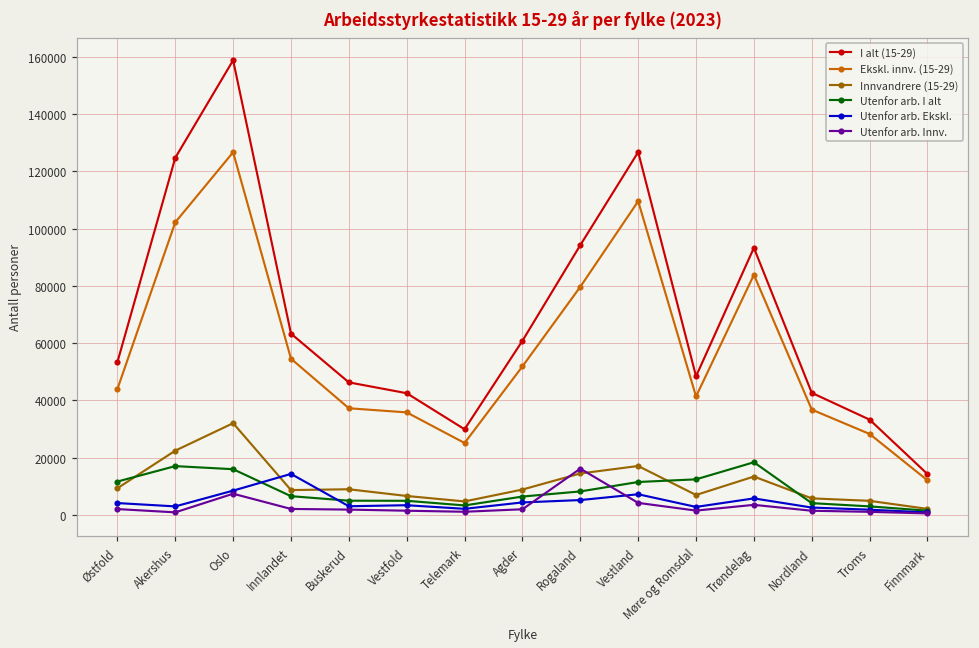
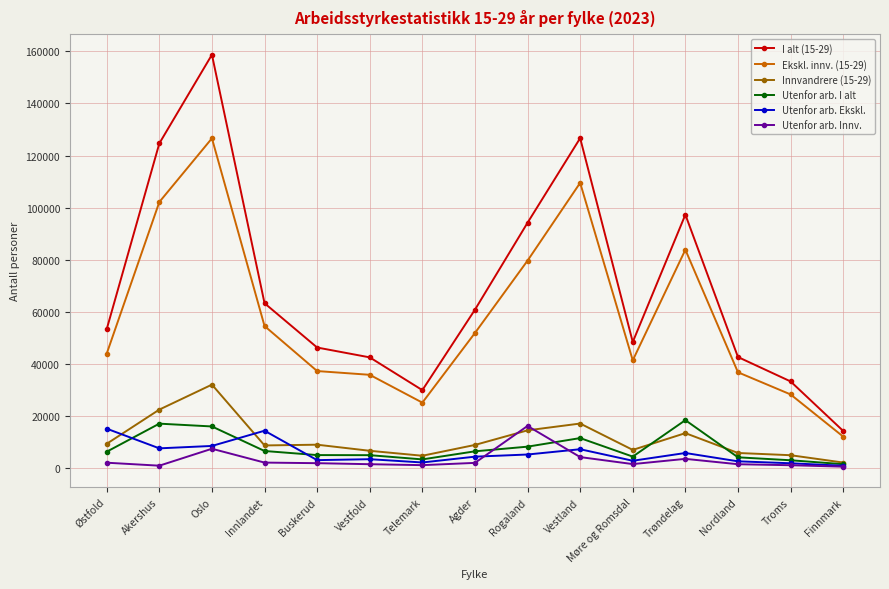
  {
    "I alt (15-29)": {
      "Østfold": 53000,
      "Akershus": 125000,
      "Oslo": 159000,
      "Innlandet": 63000,
      "Buskerud": 46000,
      "Vestfold": 43000,
      "Telemark": 30000,
      "Agder": 61000,
      "Rogaland": 94000,
      "Vestland": 127000,
      "Møre og Romsdal": 48000,
-     "Trøndelag": 93000,
+     "Trøndelag": 97000,
      "Nordland": 43000,
      "Troms": 33000,
      "Finnmark": 14000
    },
    "Utenfor arb. I alt": {
-     "Østfold": 12000,
+     "Østfold": 6000,
      "Akershus": 17000,
      "Oslo": 16000,
      "Innlandet": 7000,
      "Buskerud": 5000,
      "Vestfold": 5000,
      "Telemark": 3000,
      "Agder": 6000,
      "Rogaland": 8000,
      "Vestland": 12000,
-     "Møre og Romsdal": 12000,
+     "Møre og Romsdal": 4000,
      "Trøndelag": 18000,
      "Nordland": 4000,
      "Troms": 3000
    },
    "Utenfor arb. Ekskl.": {
-     "Østfold": 4000,
-     "Akershus": 3000,
+     "Østfold": 15000,
+     "Akershus": 8000,
      "Oslo": 9000,
      "Innlandet": 14000,
      "Buskerud": 3000,
      "Vestfold": 3000,
      "Telemark": 2000,
      "Agder": 4000,
      "Rogaland": 5000,
      "Vestland": 7000,
      "Møre og Romsdal": 3000,
      "Trøndelag": 6000,
      "Nordland": 3000
    },
    "Utenfor arb. Innv.": {
      "Østfold": 2000,
      "Akershus": 1000,
      "Oslo": 7000,
      "Innlandet": 2000,
      "Buskerud": 2000,
      "Vestfold": 2000,
      "Telemark": 1000,
      "Agder": 2000,
      "Rogaland": 16000,
      "Vestland": 4000,
      "Møre og Romsdal": 2000,
      "Trøndelag": 4000,
      "Nordland": 2000
    }
  }
